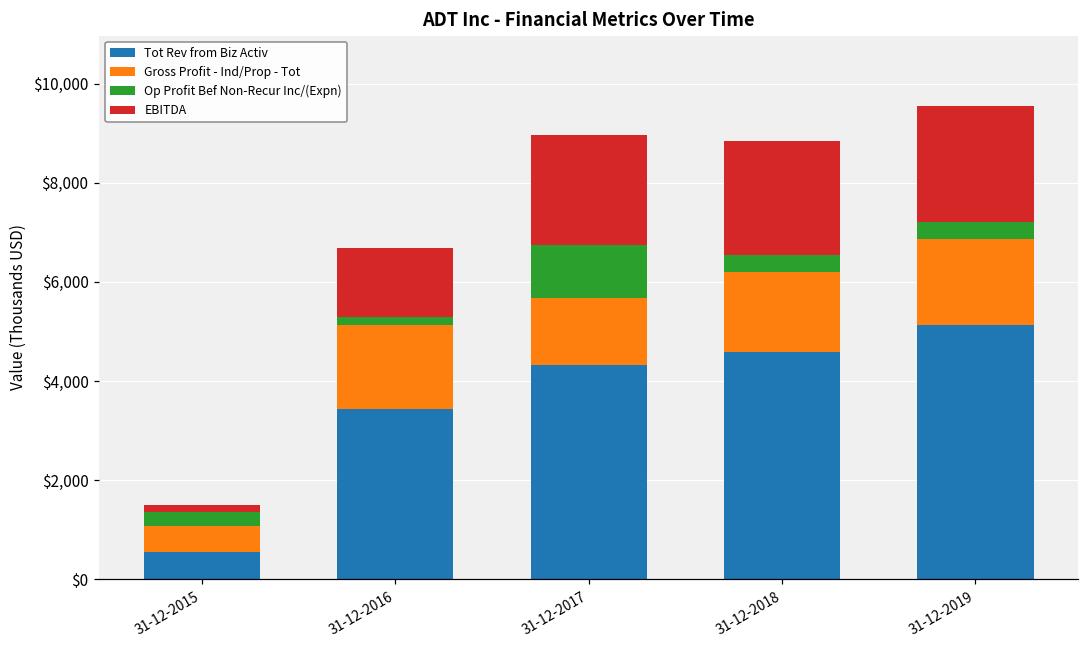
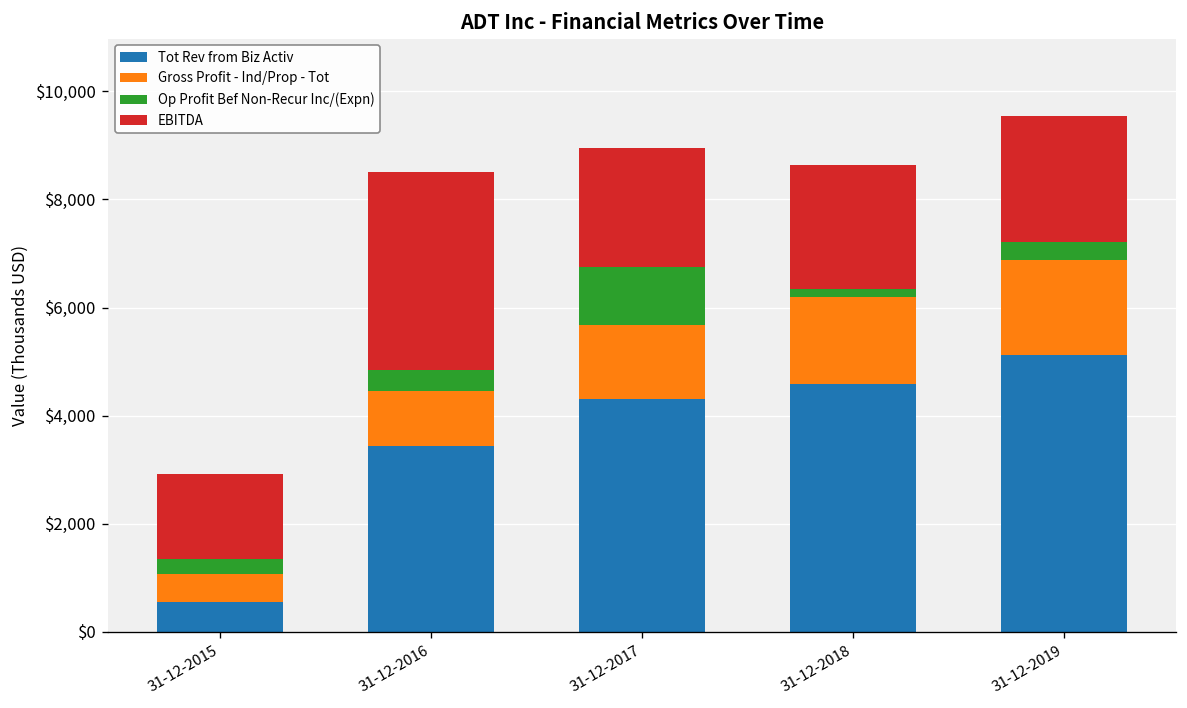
  {
    "Tot Rev from Biz Activ": {
      "31-12-2015": "$500",
      "31-12-2016": "$3,400",
      "31-12-2017": "$4,300",
      "31-12-2018": "$4,600",
      "31-12-2019": "$5,100"
    },
    "Gross Profit - Ind/Prop - Tot": {
      "31-12-2015": "$500",
-     "31-12-2016": "$1,700",
+     "31-12-2016": "$1,000",
      "31-12-2017": "$1,400",
      "31-12-2018": "$1,600",
      "31-12-2019": "$1,700"
    },
    "Op Profit Bef Non-Recur Inc/(Expn)": {
      "31-12-2015": "$300",
-     "31-12-2016": "$200",
+     "31-12-2016": "$400",
      "31-12-2017": "$1,100",
-     "31-12-2018": "$400",
+     "31-12-2018": "$200",
      "31-12-2019": "$300"
    },
    "EBITDA": {
-     "31-12-2015": "$100",
-     "31-12-2016": "$1,400",
+     "31-12-2015": "$1,600",
+     "31-12-2016": "$3,700",
      "31-12-2017": "$2,200",
      "31-12-2018": "$2,300",
      "31-12-2019": "$2,300"
    }
  }
